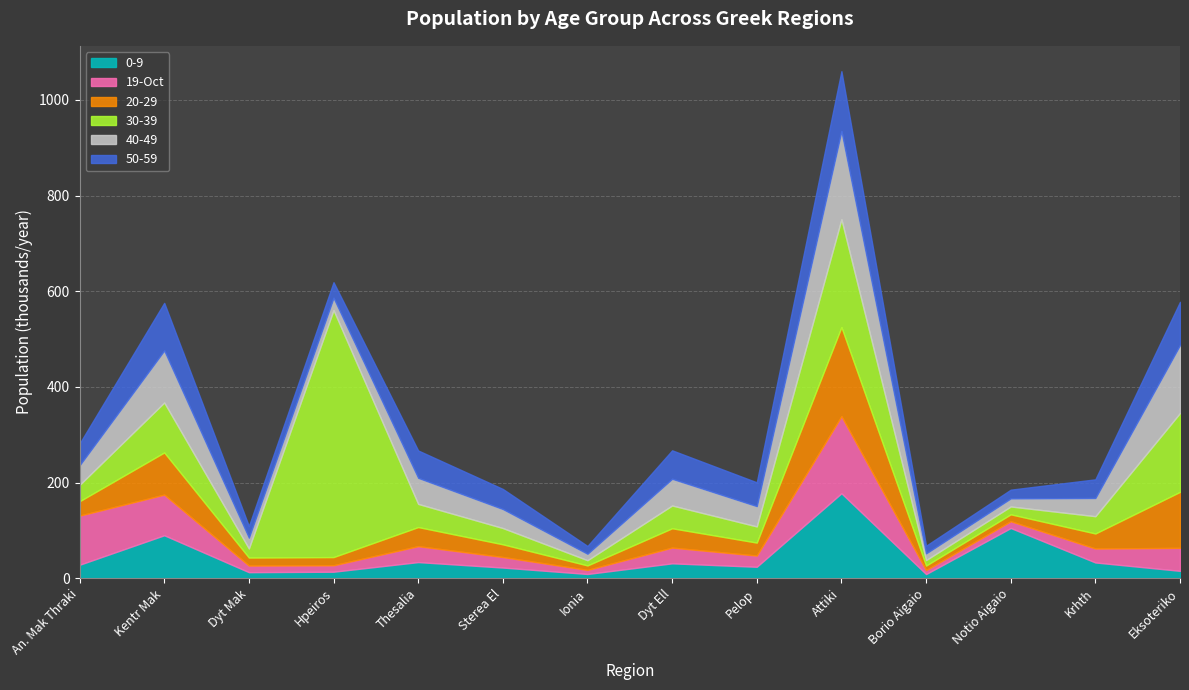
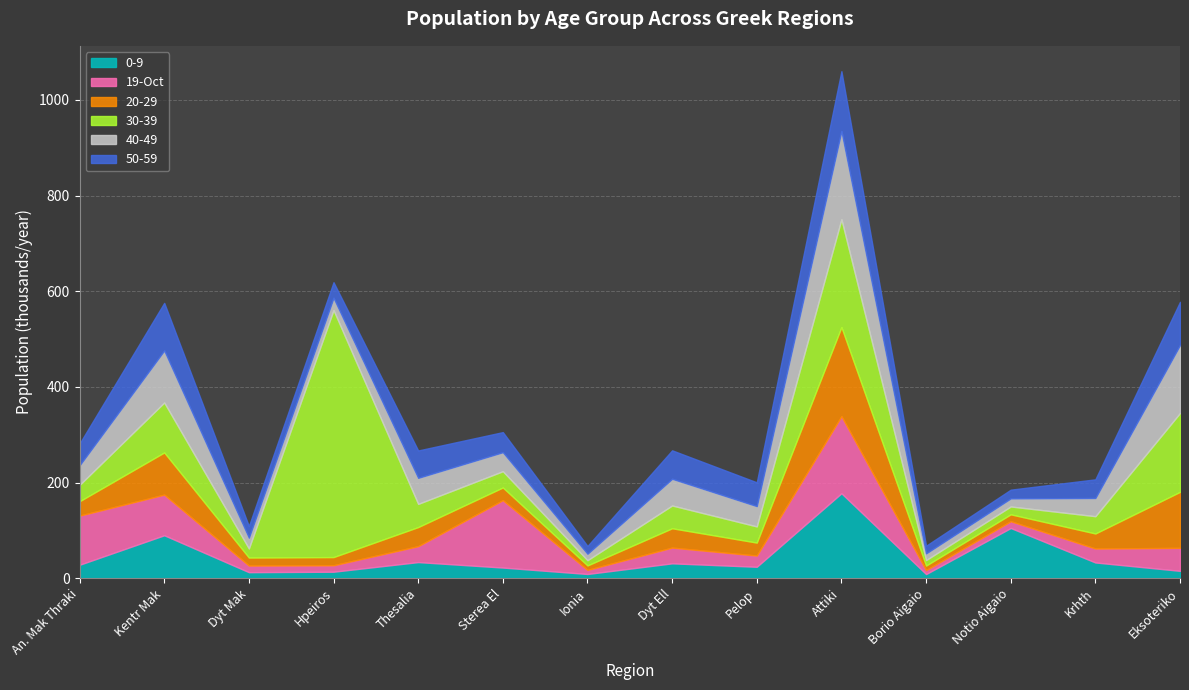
  {
    "0-9": {
      "An. Mak Thraki": 30,
      "Kentr Mak": 90,
      "Dyt Mak": 10,
      "Hpeiros": 10,
      "Thesalia": 30,
      "Sterea El": 20,
      "Ionia": 10,
      "Dyt Ell": 30,
      "Pelop": 20,
      "Attiki": 180,
      "Borio Aigaio": 10,
      "Notio Aigaio": 100,
      "Krhth": 30,
      "Eksoteriko": 20
    },
    "19-Oct": {
      "An. Mak Thraki": 100,
      "Kentr Mak": 80,
      "Dyt Mak": 10,
      "Hpeiros": 10,
      "Thesalia": 30,
-     "Sterea El": 20,
+     "Sterea El": 140,
      "Ionia": 10,
      "Dyt Ell": 30,
      "Pelop": 20,
      "Attiki": 160,
      "Borio Aigaio": 10,
      "Notio Aigaio": 10,
      "Krhth": 30,
      "Eksoteriko": 50
    },
    "20-29": {
      "An. Mak Thraki": 30,
      "Kentr Mak": 90,
      "Dyt Mak": 20,
      "Hpeiros": 20,
      "Thesalia": 40,
      "Sterea El": 30,
      "Ionia": 10,
      "Dyt Ell": 40,
      "Pelop": 30,
      "Attiki": 190,
      "Borio Aigaio": 10,
      "Notio Aigaio": 10,
      "Krhth": 30,
      "Eksoteriko": 120
    },
    "30-39": {
      "An. Mak Thraki": 30,
      "Kentr Mak": 100,
      "Dyt Mak": 20,
      "Hpeiros": 520,
      "Thesalia": 50,
      "Sterea El": 30,
      "Ionia": 10,
      "Dyt Ell": 50,
      "Pelop": 30,
      "Attiki": 230,
      "Borio Aigaio": 10,
      "Notio Aigaio": 20,
      "Krhth": 40,
      "Eksoteriko": 160
    },
    "40-49": {
      "An. Mak Thraki": 40,
      "Kentr Mak": 110,
      "Dyt Mak": 20,
      "Hpeiros": 30,
      "Thesalia": 50,
      "Sterea El": 40,
      "Ionia": 10,
      "Dyt Ell": 60,
      "Pelop": 40,
      "Attiki": 180,
      "Borio Aigaio": 10,
      "Notio Aigaio": 20,
      "Krhth": 40,
      "Eksoteriko": 140
    },
    "50-59": {
      "An. Mak Thraki": 50,
      "Kentr Mak": 100,
      "Dyt Mak": 20,
      "Hpeiros": 30,
      "Thesalia": 60,
      "Sterea El": 40,
      "Ionia": 20,
      "Dyt Ell": 60,
      "Pelop": 50,
      "Attiki": 130,
      "Borio Aigaio": 20,
      "Notio Aigaio": 20,
      "Krhth": 40,
      "Eksoteriko": 90
    }
  }
